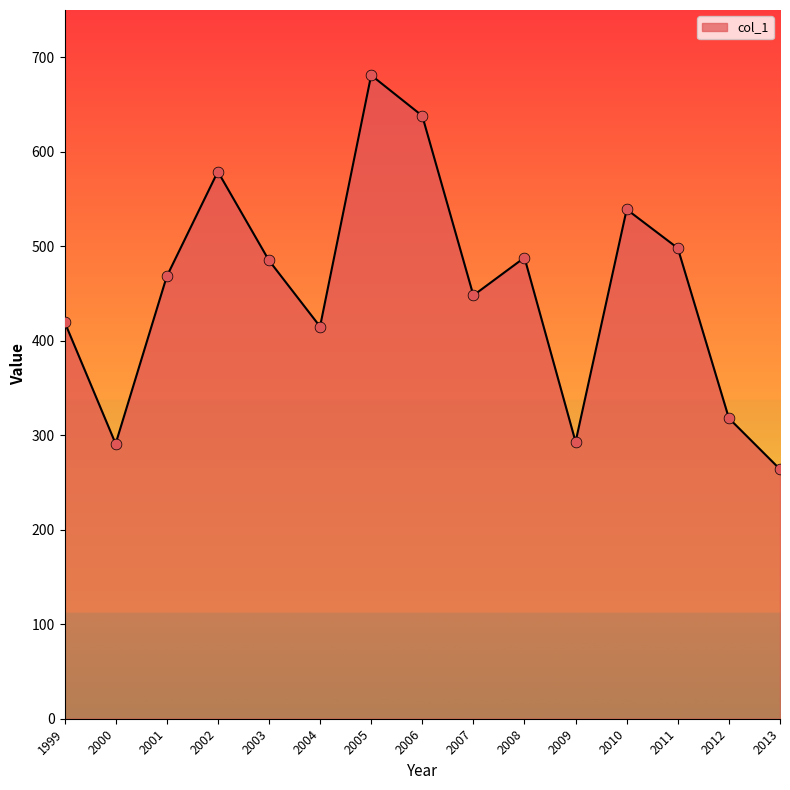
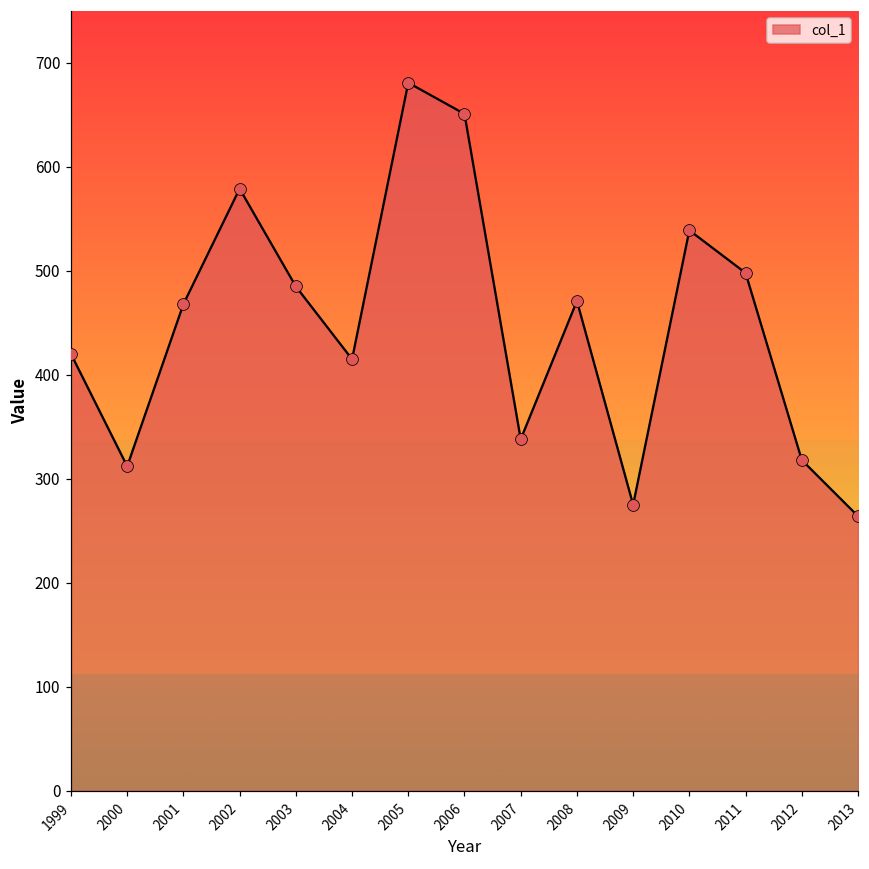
  {
    "1999": 420,
-   "2000": 290,
+   "2000": 310,
    "2001": 470,
    "2002": 580,
    "2003": 490,
    "2004": 420,
    "2005": 680,
-   "2006": 640,
-   "2007": 450,
-   "2008": 490,
-   "2009": 290,
+   "2006": 650,
+   "2007": 340,
+   "2008": 470,
+   "2009": 280,
    "2010": 540,
    "2011": 500,
    "2012": 320,
    "2013": 260
  }
